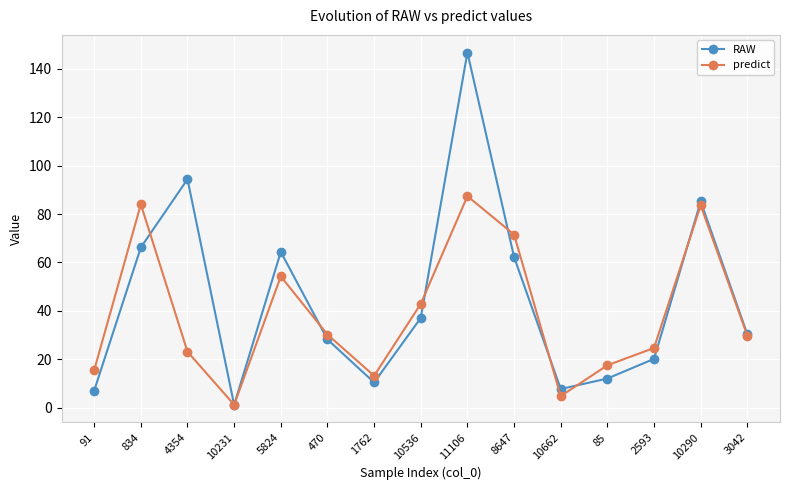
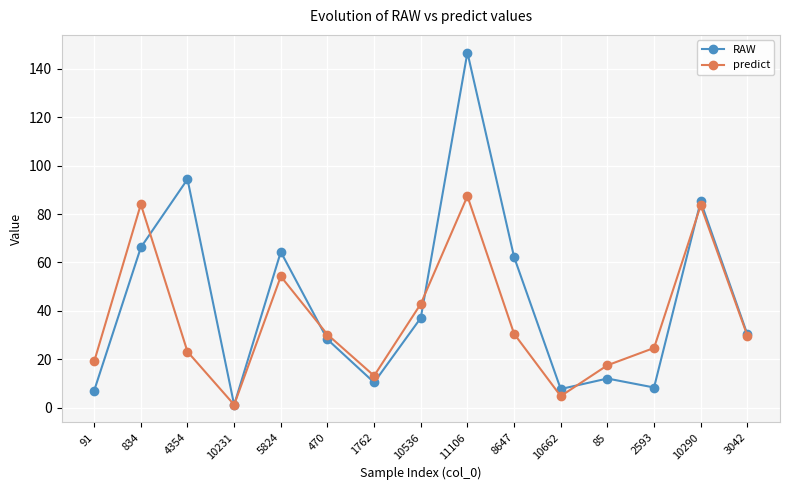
  {
    "RAW": {
      "91": 7,
      "834": 66,
      "4354": 94,
      "5824": 64,
      "470": 28,
      "1762": 10,
      "10536": 37,
      "11106": 147,
      "8647": 62,
      "10662": 8,
      "85": 12,
-     "2593": 20,
+     "2593": 8,
      "10290": 85
    },
    "predict": {
-     "91": 15,
+     "91": 19,
      "834": 84,
      "4354": 23,
      "5824": 54,
      "470": 30,
      "1762": 13,
      "10536": 43,
      "11106": 87,
-     "8647": 72,
+     "8647": 31,
      "10662": 5,
      "85": 17,
      "2593": 25,
      "10290": 84
    }
  }
